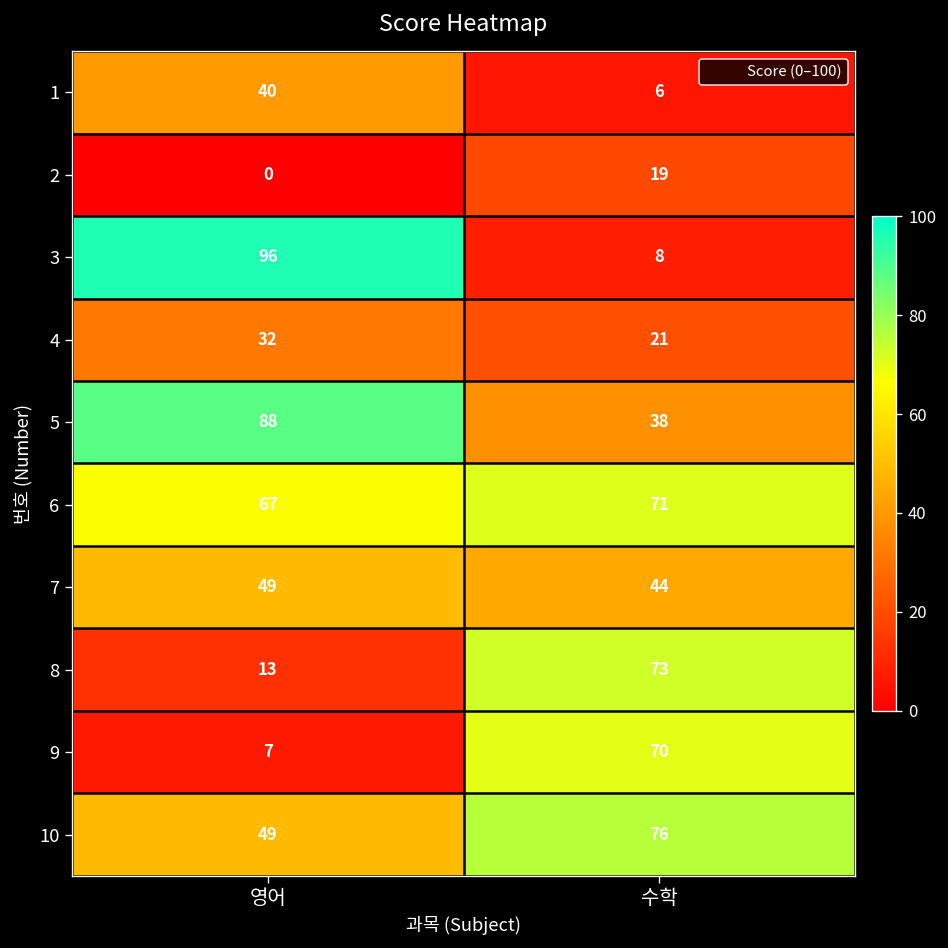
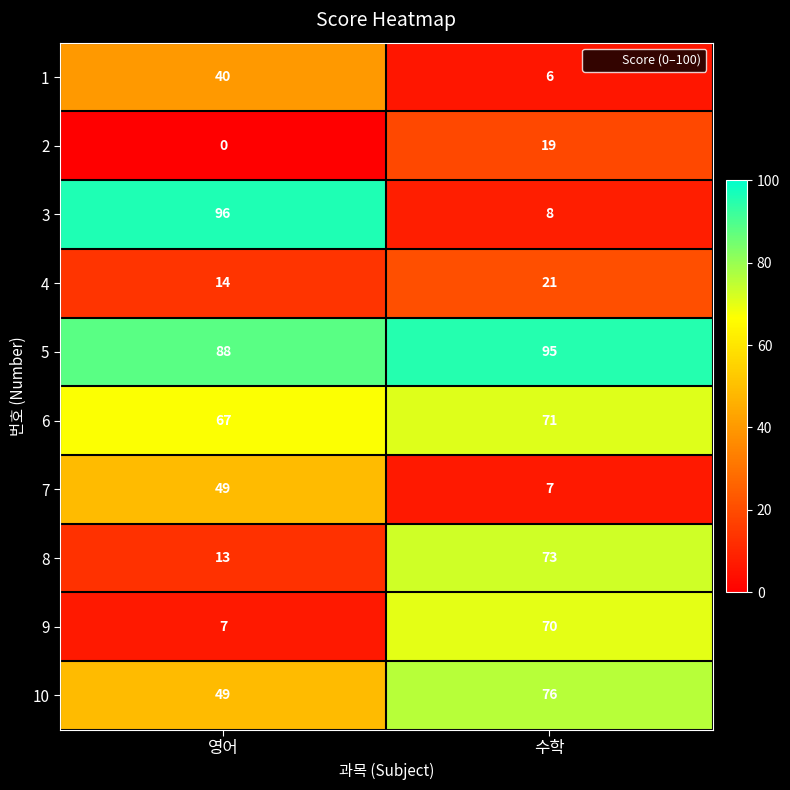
  {
    "1": {
      "영어": 40,
      "수학": 6
    },
    "2": {
      "영어": 0,
      "수학": 19
    },
    "3": {
      "영어": 96,
      "수학": 8
    },
    "4": {
-     "영어": 32,
+     "영어": 14,
      "수학": 21
    },
    "5": {
      "영어": 88,
-     "수학": 38
+     "수학": 95
    },
    "6": {
      "영어": 67,
      "수학": 71
    },
    "7": {
      "영어": 49,
-     "수학": 44
+     "수학": 7
    },
    "8": {
      "영어": 13,
      "수학": 73
    },
    "9": {
      "영어": 7,
      "수학": 70
    },
    "10": {
      "영어": 49,
      "수학": 76
    }
  }
